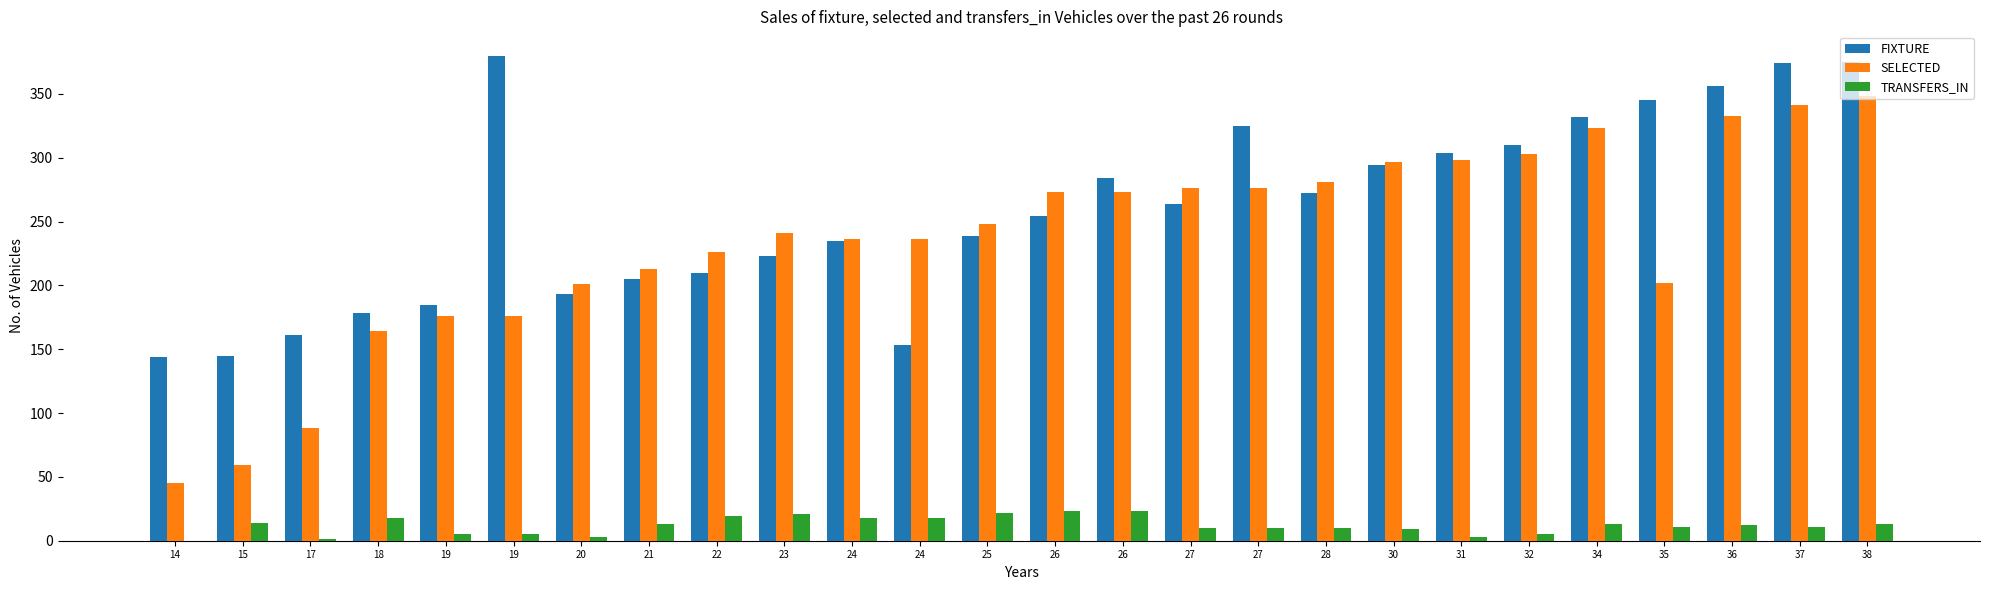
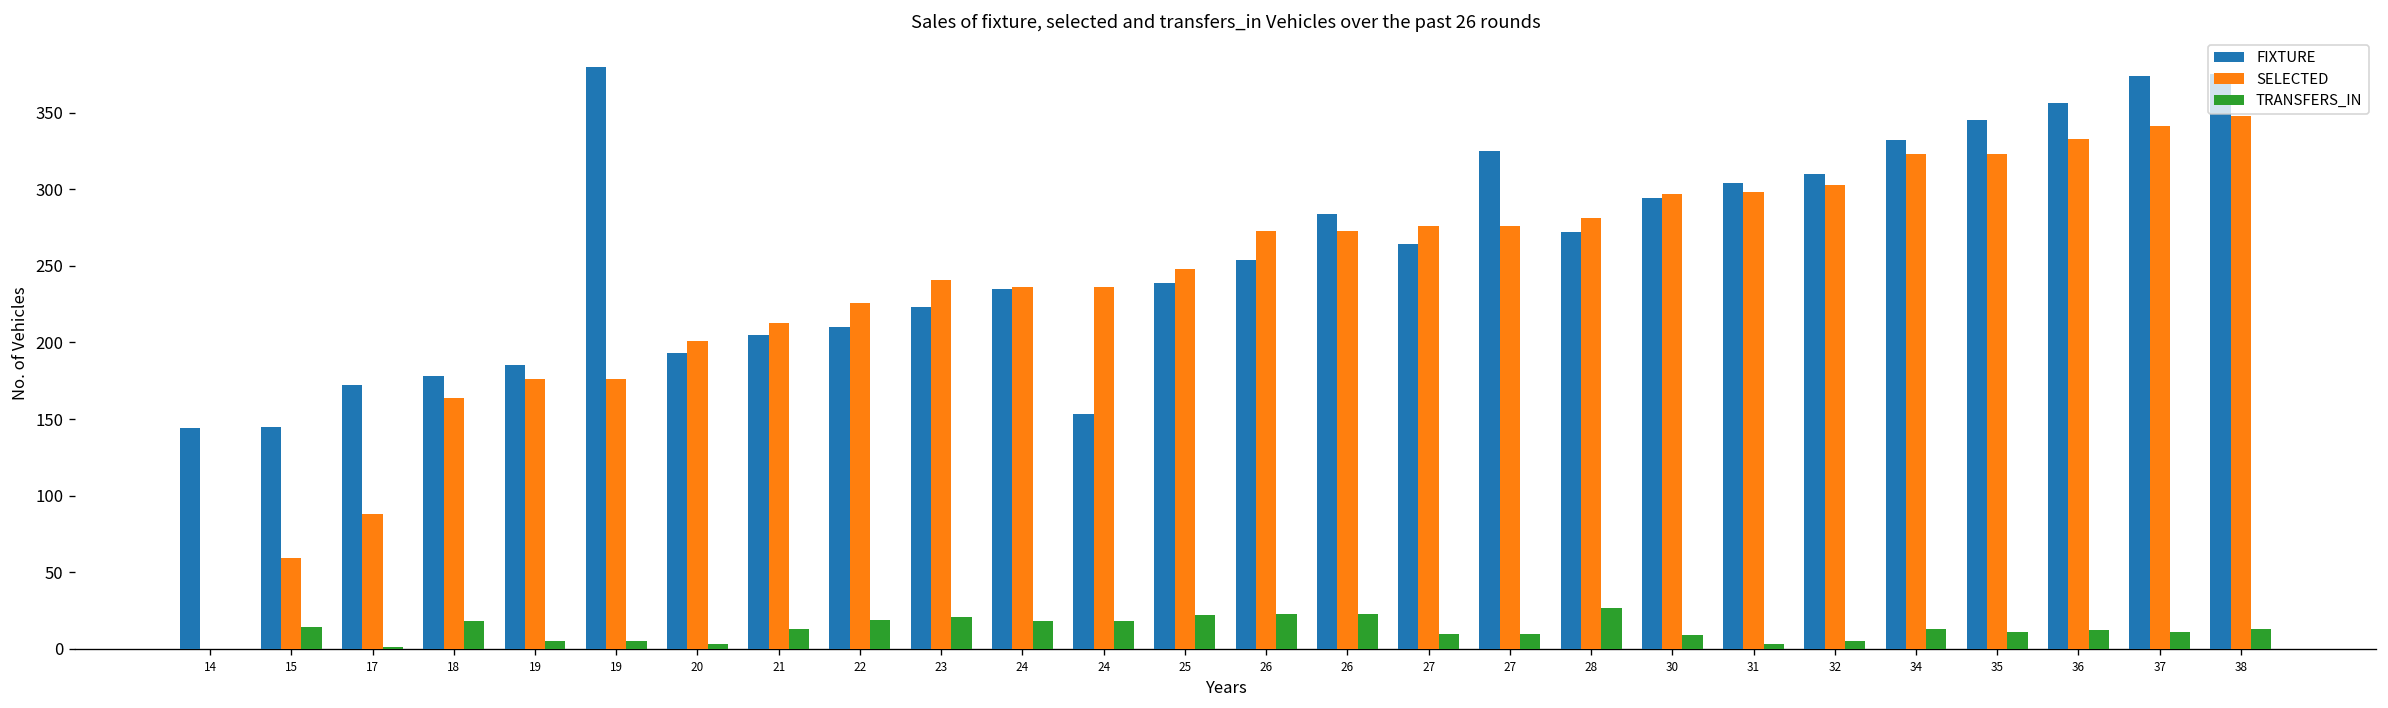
  {
    "FIXTURE": {
      "14": 144,
      "15": 145,
-     "17": 161,
+     "17": 172,
      "18": 178,
      "20": 193,
      "21": 205,
      "22": 210,
      "23": 223,
      "25": 239,
      "28": 272,
      "30": 294,
      "31": 304,
      "32": 310,
      "34": 332,
      "35": 345,
      "36": 356,
      "37": 374
    },
    "SELECTED": {
-     "14": 45,
+     "14": 0,
      "15": 59,
      "17": 88,
      "18": 164,
      "20": 201,
      "21": 213,
      "22": 226,
      "23": 241,
      "25": 248,
      "28": 281,
      "30": 297,
      "31": 298,
      "32": 303,
      "34": 323,
-     "35": 202,
+     "35": 323,
      "36": 333,
      "37": 341
    },
    "TRANSFERS_IN": {
      "14": 0,
      "15": 14,
      "18": 18,
      "20": 3,
      "21": 13,
      "22": 19,
      "23": 21,
      "25": 22,
-     "28": 10,
+     "28": 27,
      "30": 9,
      "31": 3,
      "32": 5,
      "34": 13,
      "35": 11,
      "36": 12,
      "37": 11,
      "38": 13
    }
  }
